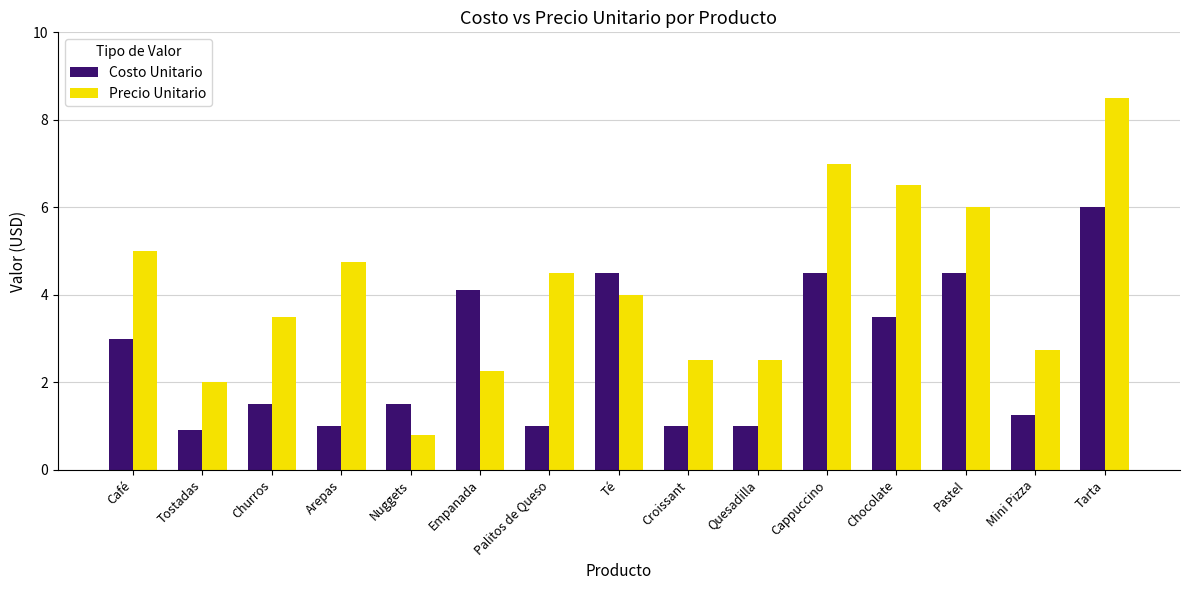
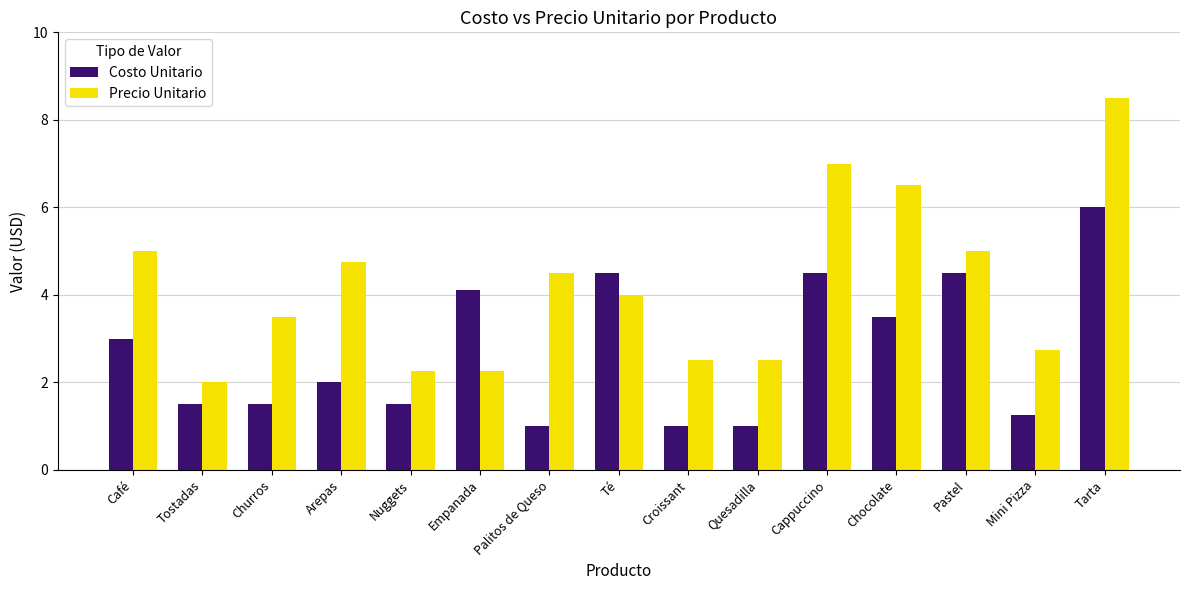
  {
    "Costo Unitario": {
      "Café": 3.0,
-     "Tostadas": 0.9,
+     "Tostadas": 1.5,
      "Churros": 1.5,
-     "Arepas": 1,
+     "Arepas": 2,
      "Nuggets": 1.5,
      "Empanada": 4.1,
      "Palitos de Queso": 1.0,
      "Té": 4.5,
      "Croissant": 1.0,
      "Quesadilla": 1.0,
      "Cappuccino": 4.5,
      "Chocolate": 3.5,
      "Pastel": 4.5,
      "Mini Pizza": 1.3,
      "Tarta": 6.0
    },
    "Precio Unitario": {
      "Café": 5.0,
      "Tostadas": 2.0,
      "Churros": 3.5,
      "Arepas": 4.8,
-     "Nuggets": 0.8,
+     "Nuggets": 2.3,
      "Empanada": 2.3,
      "Palitos de Queso": 4.5,
      "Té": 4.0,
      "Croissant": 2.5,
      "Quesadilla": 2.5,
      "Cappuccino": 7.0,
      "Chocolate": 6.5,
-     "Pastel": 6,
+     "Pastel": 5,
      "Mini Pizza": 2.8,
      "Tarta": 8.5
    }
  }
